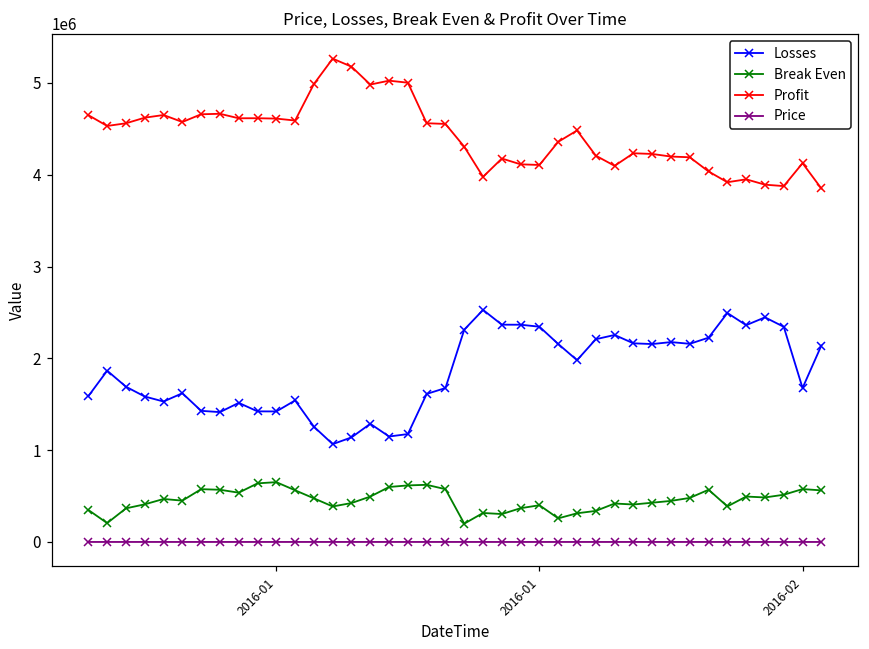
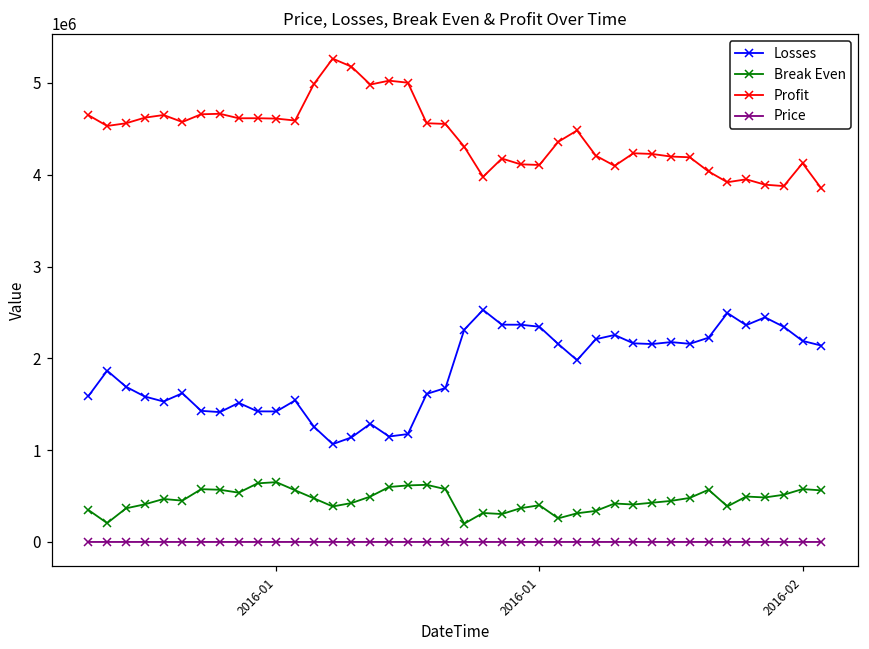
  {
    "Losses": {
-     "2016-02": 1700000
+     "2016-02": 2200000
    },
    "Break Even": {
      "2016-02": 600000
    },
    "Profit": {
      "2016-02": 4100000
    },
    "Price": {
      "2016-02": 0
    }
  }
